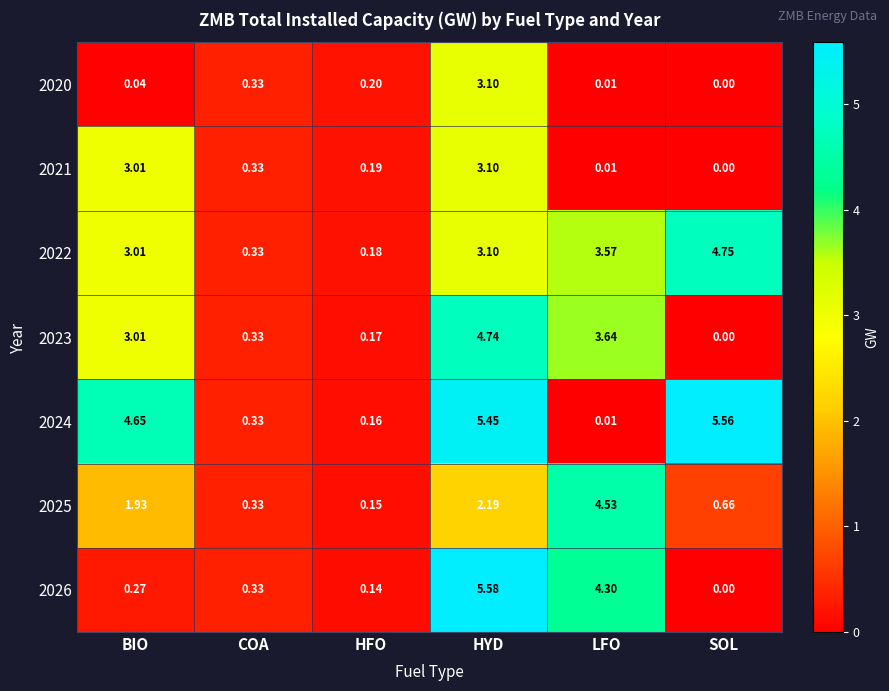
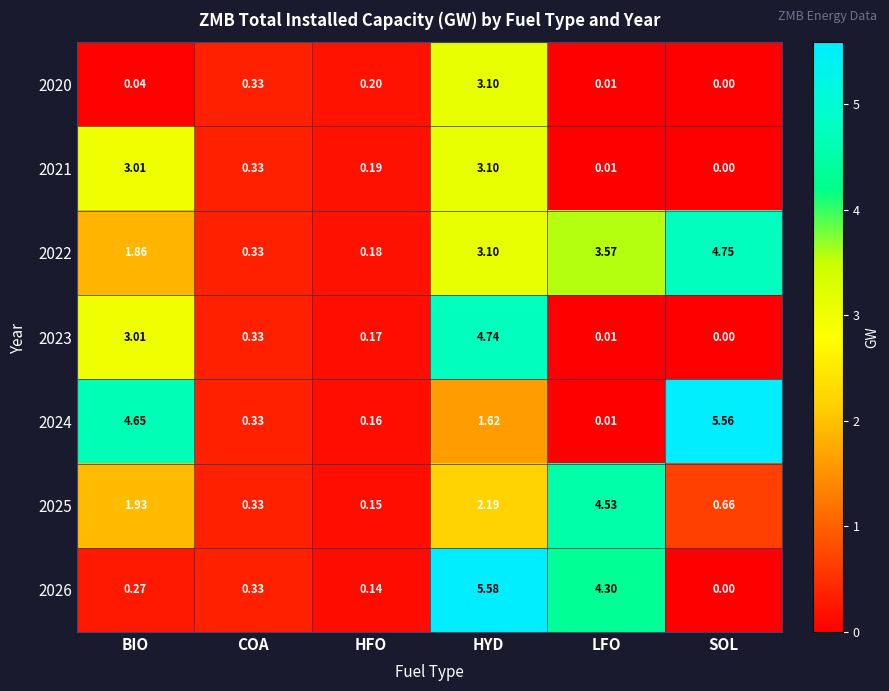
  {
    "2020": {
      "BIO": 0.04,
      "COA": 0.33,
      "HFO": 0.20,
      "HYD": 3.10,
      "LFO": 0.01,
      "SOL": 0.00
    },
    "2021": {
      "BIO": 3.01,
      "COA": 0.33,
      "HFO": 0.19,
      "HYD": 3.10,
      "LFO": 0.01,
      "SOL": 0.00
    },
    "2022": {
-     "BIO": 3.01,
+     "BIO": 1.86,
      "COA": 0.33,
      "HFO": 0.18,
      "HYD": 3.10,
      "LFO": 3.57,
      "SOL": 4.75
    },
    "2023": {
      "BIO": 3.01,
      "COA": 0.33,
      "HFO": 0.17,
      "HYD": 4.74,
-     "LFO": 3.64,
+     "LFO": 0.01,
      "SOL": 0.00
    },
    "2024": {
      "BIO": 4.65,
      "COA": 0.33,
      "HFO": 0.16,
-     "HYD": 5.45,
+     "HYD": 1.62,
      "LFO": 0.01,
      "SOL": 5.56
    },
    "2025": {
      "BIO": 1.93,
      "COA": 0.33,
      "HFO": 0.15,
      "HYD": 2.19,
      "LFO": 4.53,
      "SOL": 0.66
    },
    "2026": {
      "BIO": 0.27,
      "COA": 0.33,
      "HFO": 0.14,
      "HYD": 5.58,
      "LFO": 4.30,
      "SOL": 0.00
    }
  }
